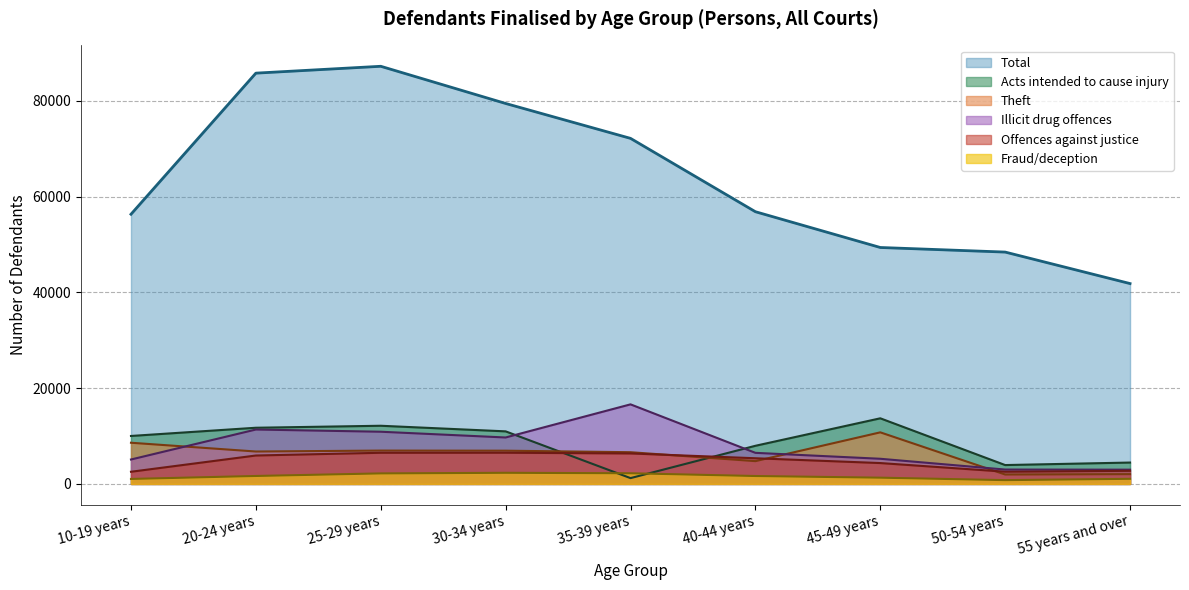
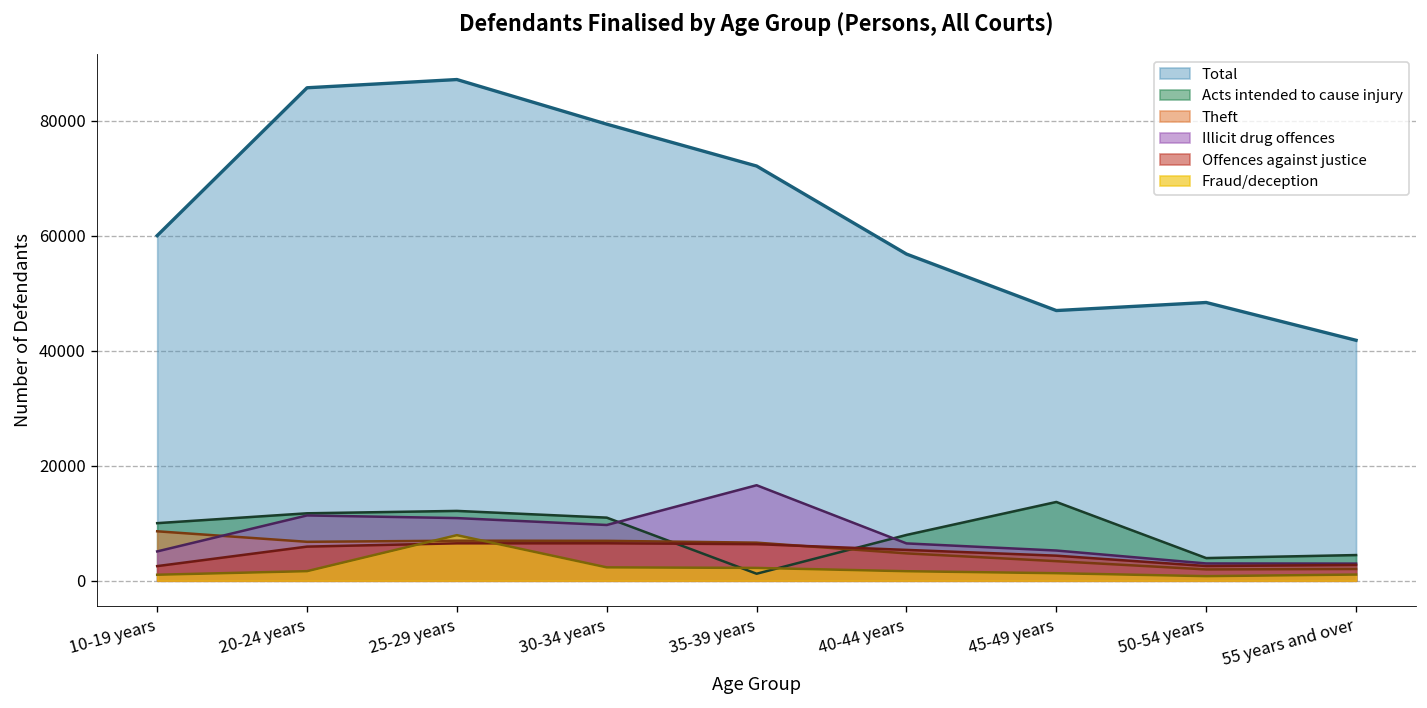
  {
    "Total": {
-     "10-19 years": 56000,
+     "10-19 years": 60000,
      "20-24 years": 86000,
      "25-29 years": 87000,
      "30-34 years": 79000,
      "35-39 years": 72000,
      "40-44 years": 57000,
-     "45-49 years": 49000,
+     "45-49 years": 47000,
      "50-54 years": 48000,
      "55 years and over": 42000
    },
    "Acts intended to cause injury": {
      "10-19 years": 10000,
      "25-29 years": 12000,
      "30-34 years": 11000,
      "35-39 years": 1000,
      "40-44 years": 8000,
      "45-49 years": 14000,
      "50-54 years": 4000,
      "55 years and over": 4000
    },
    "Theft": {
      "10-19 years": 9000,
      "20-24 years": 7000,
      "40-44 years": 5000,
-     "45-49 years": 11000,
+     "45-49 years": 3000,
      "50-54 years": 2000,
      "55 years and over": 2000
    },
    "Illicit drug offences": {
      "10-19 years": 5000,
      "25-29 years": 11000,
      "30-34 years": 10000,
      "35-39 years": 17000,
      "40-44 years": 6000,
      "45-49 years": 5000
    },
    "Offences against justice": {
      "10-19 years": 3000,
      "20-24 years": 6000,
      "40-44 years": 5000,
      "45-49 years": 4000
    },
    "Fraud/deception": {
      "10-19 years": 1000,
      "20-24 years": 2000,
-     "25-29 years": 2000,
+     "25-29 years": 8000,
      "30-34 years": 2000,
      "35-39 years": 2000,
      "40-44 years": 2000,
      "45-49 years": 1000,
      "50-54 years": 1000,
      "55 years and over": 1000
    }
  }
